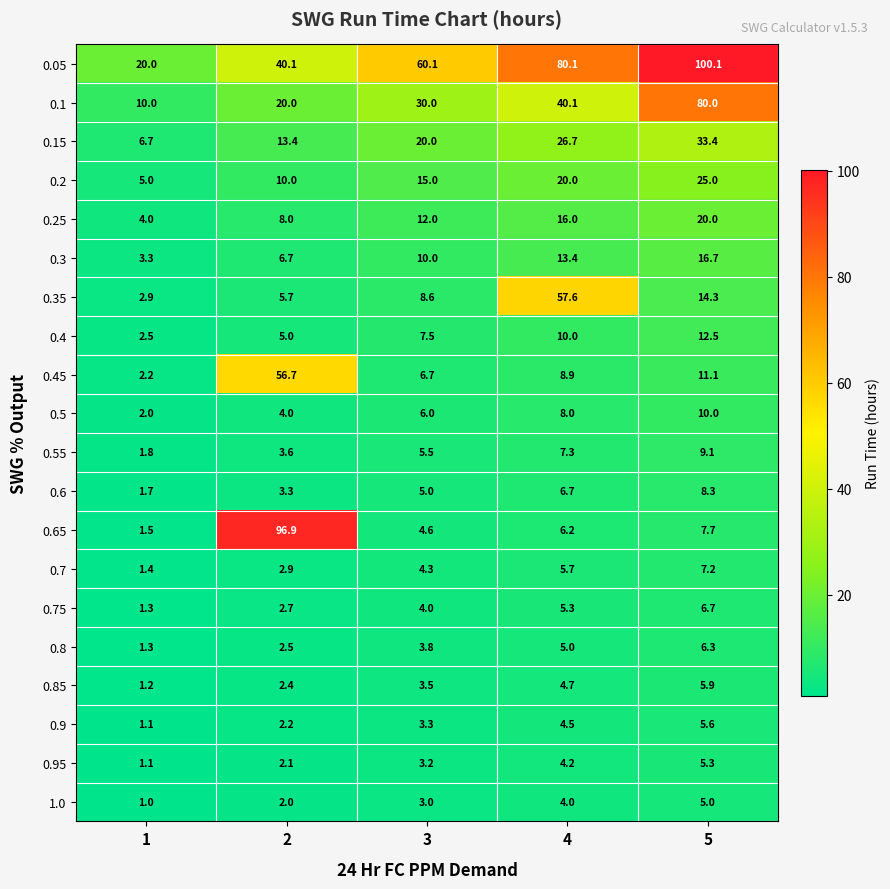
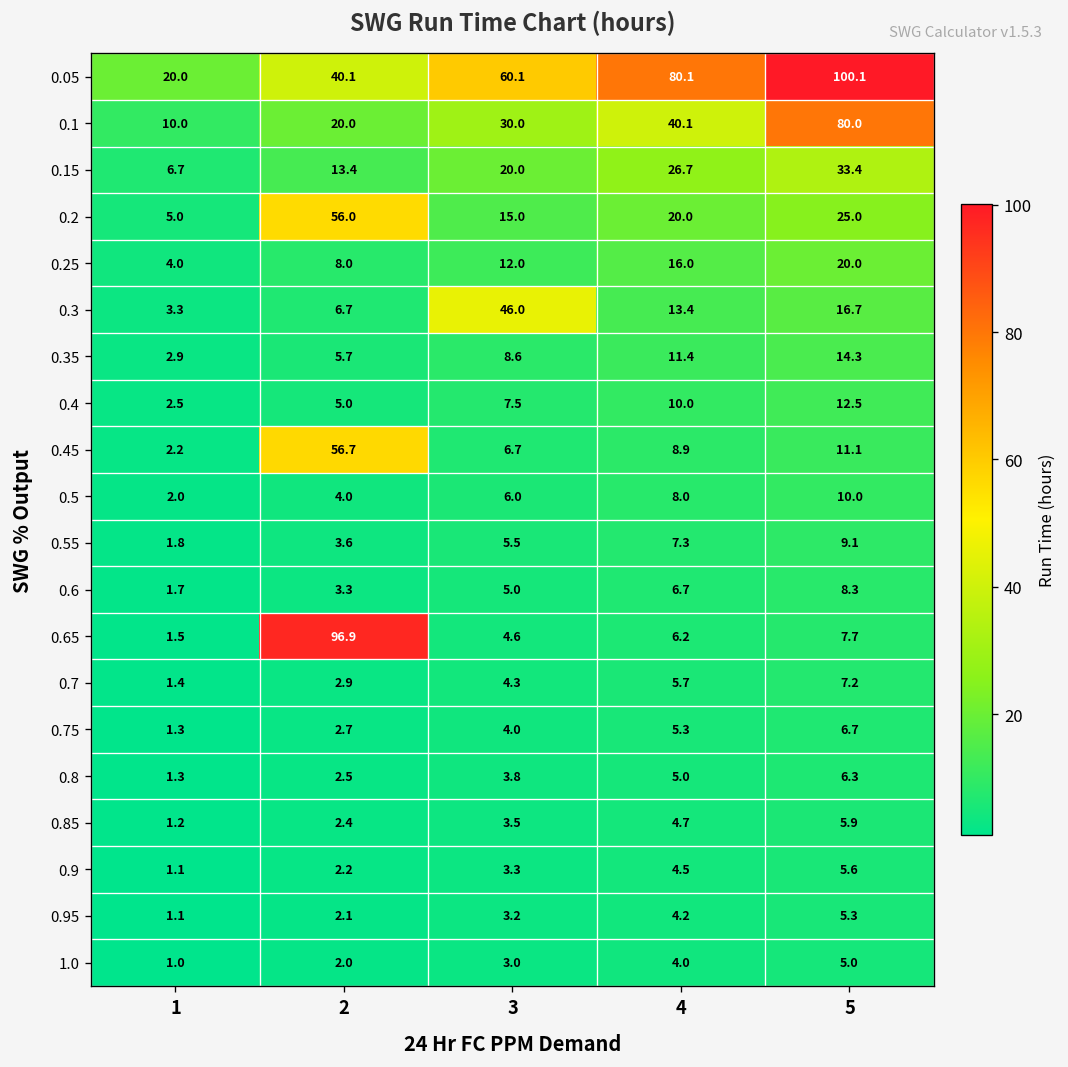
  {
    "0.05": {
      "1": 20.0,
      "2": 40.1,
      "3": 60.1,
      "4": 80.1,
      "5": 100.1
    },
    "0.1": {
      "1": 10.0,
      "2": 20.0,
      "3": 30.0,
      "4": 40.1,
      "5": 80.0
    },
    "0.15": {
      "1": 6.7,
      "2": 13.4,
      "3": 20.0,
      "4": 26.7,
      "5": 33.4
    },
    "0.2": {
      "1": 5.0,
-     "2": 10.0,
+     "2": 56.0,
      "3": 15.0,
      "4": 20.0,
      "5": 25.0
    },
    "0.25": {
      "1": 4.0,
      "2": 8.0,
      "3": 12.0,
      "4": 16.0,
      "5": 20.0
    },
    "0.3": {
      "1": 3.3,
      "2": 6.7,
-     "3": 10.0,
+     "3": 46.0,
      "4": 13.4,
      "5": 16.7
    },
    "0.35": {
      "1": 2.9,
      "2": 5.7,
      "3": 8.6,
-     "4": 57.6,
+     "4": 11.4,
      "5": 14.3
    },
    "0.4": {
      "1": 2.5,
      "2": 5.0,
      "3": 7.5,
      "4": 10.0,
      "5": 12.5
    },
    "0.45": {
      "1": 2.2,
      "2": 56.7,
      "3": 6.7,
      "4": 8.9,
      "5": 11.1
    },
    "0.5": {
      "1": 2.0,
      "2": 4.0,
      "3": 6.0,
      "4": 8.0,
      "5": 10.0
    },
    "0.55": {
      "1": 1.8,
      "2": 3.6,
      "3": 5.5,
      "4": 7.3,
      "5": 9.1
    },
    "0.6": {
      "1": 1.7,
      "2": 3.3,
      "3": 5.0,
      "4": 6.7,
      "5": 8.3
    },
    "0.65": {
      "1": 1.5,
      "2": 96.9,
      "3": 4.6,
      "4": 6.2,
      "5": 7.7
    },
    "0.7": {
      "1": 1.4,
      "2": 2.9,
      "3": 4.3,
      "4": 5.7,
      "5": 7.2
    },
    "0.75": {
      "1": 1.3,
      "2": 2.7,
      "3": 4.0,
      "4": 5.3,
      "5": 6.7
    },
    "0.8": {
      "1": 1.3,
      "2": 2.5,
      "3": 3.8,
      "4": 5.0,
      "5": 6.3
    },
    "0.85": {
      "1": 1.2,
      "2": 2.4,
      "3": 3.5,
      "4": 4.7,
      "5": 5.9
    },
    "0.9": {
      "1": 1.1,
      "2": 2.2,
      "3": 3.3,
      "4": 4.5,
      "5": 5.6
    },
    "0.95": {
      "1": 1.1,
      "2": 2.1,
      "3": 3.2,
      "4": 4.2,
      "5": 5.3
    },
    "1.0": {
      "1": 1.0,
      "2": 2.0,
      "3": 3.0,
      "4": 4.0,
      "5": 5.0
    }
  }
